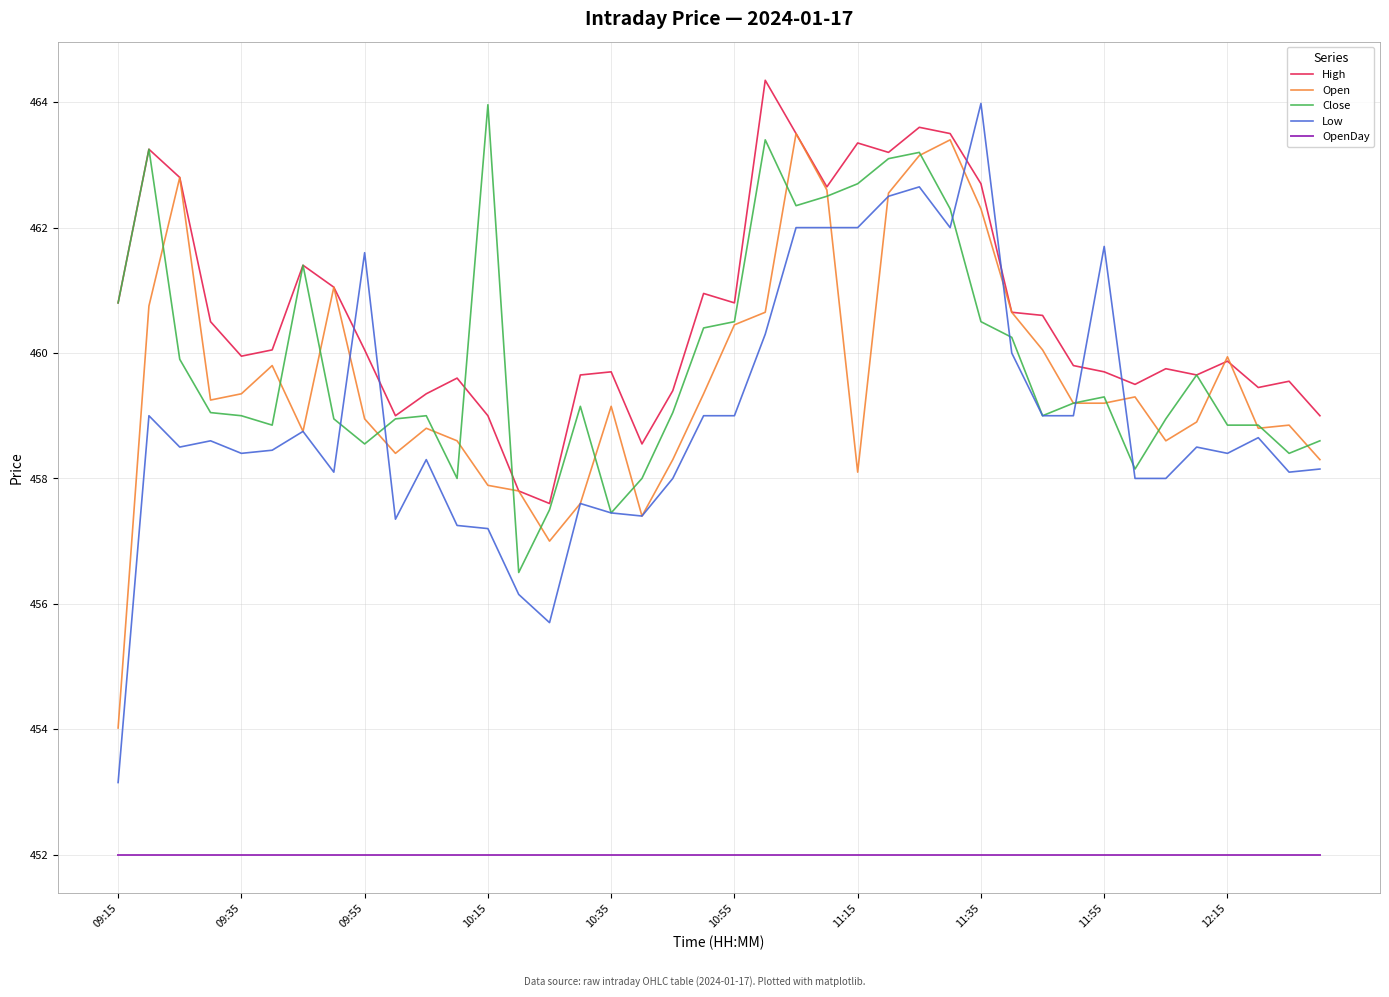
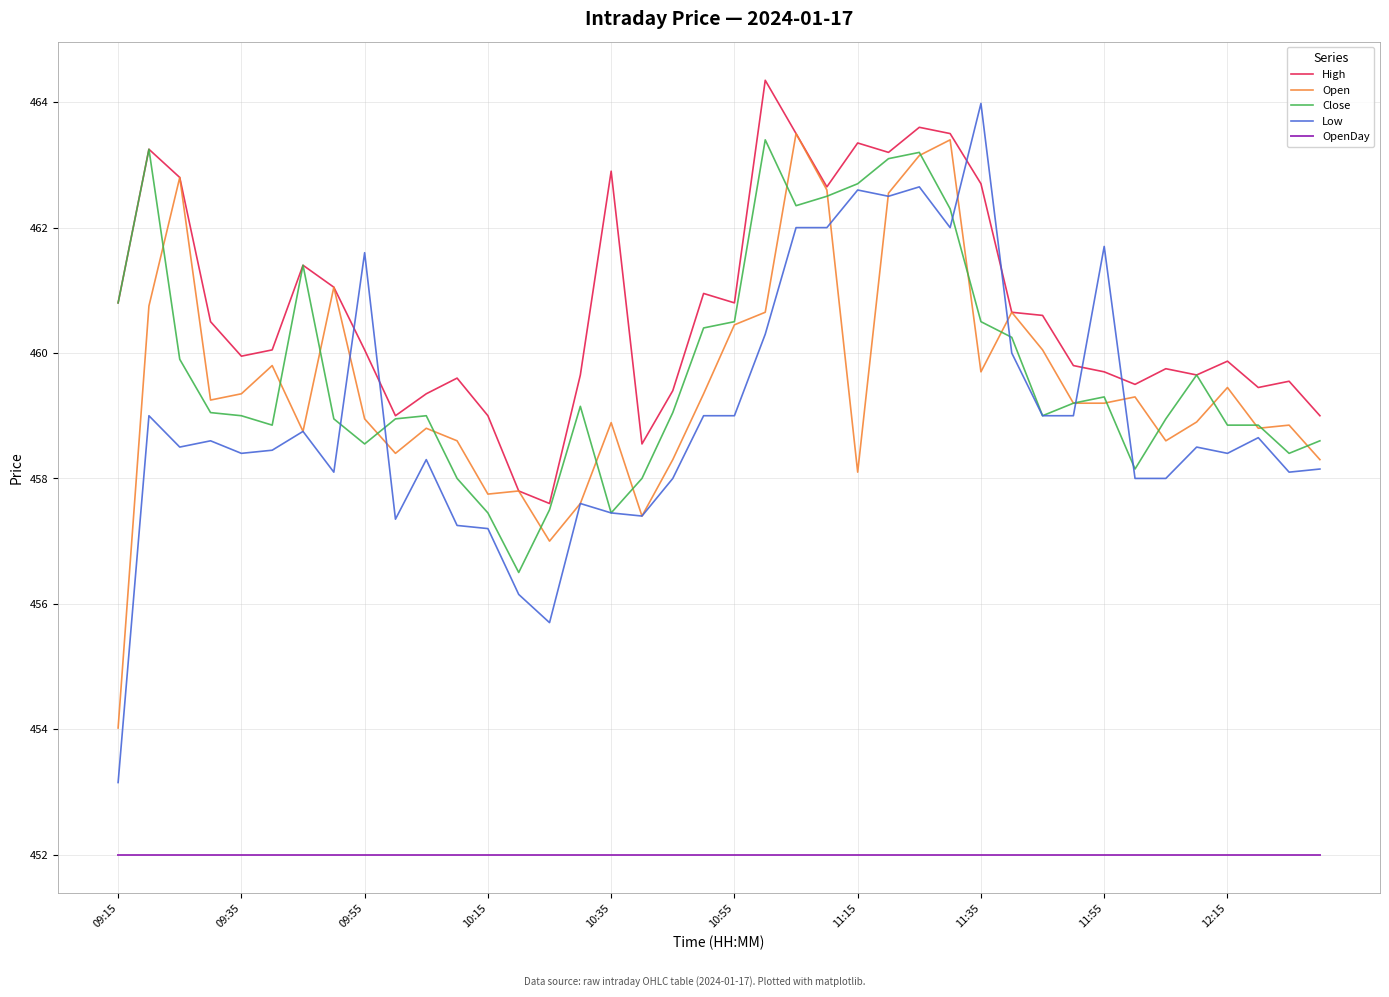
  {
    "High": {
      "09:35": 460.0,
      "09:55": 460.1,
      "10:15": 459.0,
-     "10:35": 459.7,
+     "10:35": 462.9,
      "10:55": 460.8,
      "11:15": 463.4,
      "11:35": 462.7,
      "11:55": 459.7,
      "12:15": 459.9
    },
    "Open": {
      "09:15": 454.0,
      "09:35": 459.4,
      "09:55": 459.0,
-     "10:15": 457.9,
-     "10:35": 459.2,
+     "10:15": 457.8,
+     "10:35": 458.9,
      "10:55": 460.5,
      "11:15": 458.1,
-     "11:35": 462.3,
+     "11:35": 459.7,
      "11:55": 459.2,
-     "12:15": 459.9
+     "12:15": 459.5
    },
    "Close": {
      "09:35": 459.0,
      "09:55": 458.6,
-     "10:15": 464.0,
+     "10:15": 457.5,
      "10:55": 460.5,
      "11:15": 462.7,
      "11:35": 460.5,
      "11:55": 459.3,
      "12:15": 458.9
    },
    "Low": {
      "09:15": 453.2,
      "09:35": 458.4,
      "09:55": 461.6,
      "10:15": 457.2,
      "10:55": 459.0,
-     "11:15": 462.0,
+     "11:15": 462.6,
      "11:35": 464.0,
      "11:55": 461.7,
      "12:15": 458.4
    },
    "OpenDay": {
      "09:15": 452.0,
      "09:35": 452.0,
      "09:55": 452.0,
      "10:15": 452.0,
      "10:35": 452.0,
      "10:55": 452.0,
      "11:15": 452.0,
      "11:35": 452.0,
      "11:55": 452.0,
      "12:15": 452.0
    }
  }
